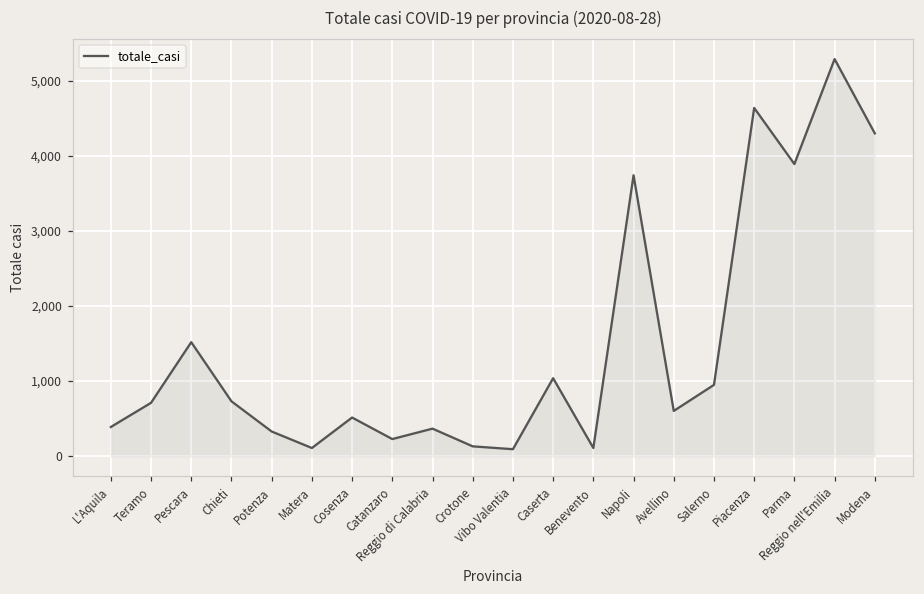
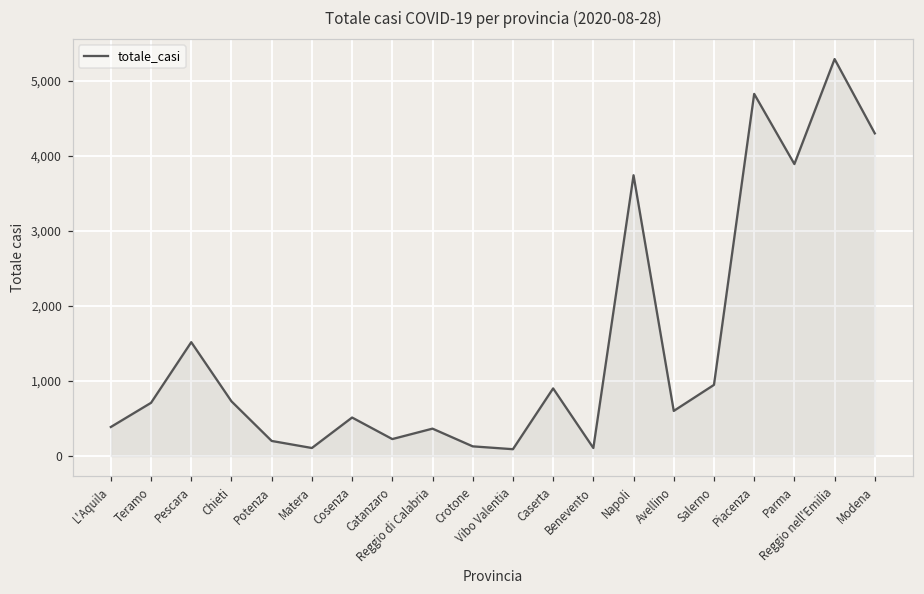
  {
    "L'Aquila": "400",
    "Teramo": "700",
    "Pescara": "1,500",
    "Chieti": "700",
-   "Potenza": "300",
+   "Potenza": "200",
    "Matera": "100",
    "Cosenza": "500",
    "Catanzaro": "200",
    "Reggio di Calabria": "400",
    "Crotone": "100",
    "Vibo Valentia": "100",
-   "Caserta": "1,000",
+   "Caserta": "900",
    "Benevento": "100",
    "Napoli": "3,700",
    "Avellino": "600",
    "Salerno": "900",
-   "Piacenza": "4,600",
+   "Piacenza": "4,800",
    "Parma": "3,900",
    "Reggio nell'Emilia": "5,300",
    "Modena": "4,300"
  }
